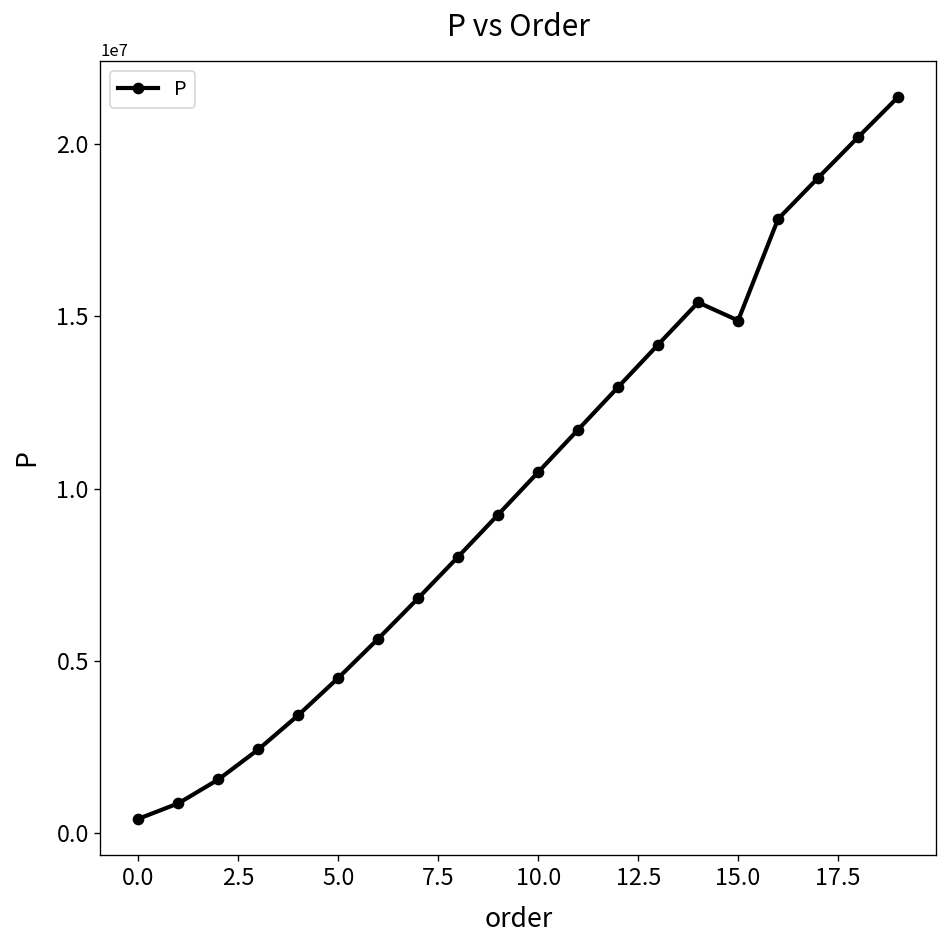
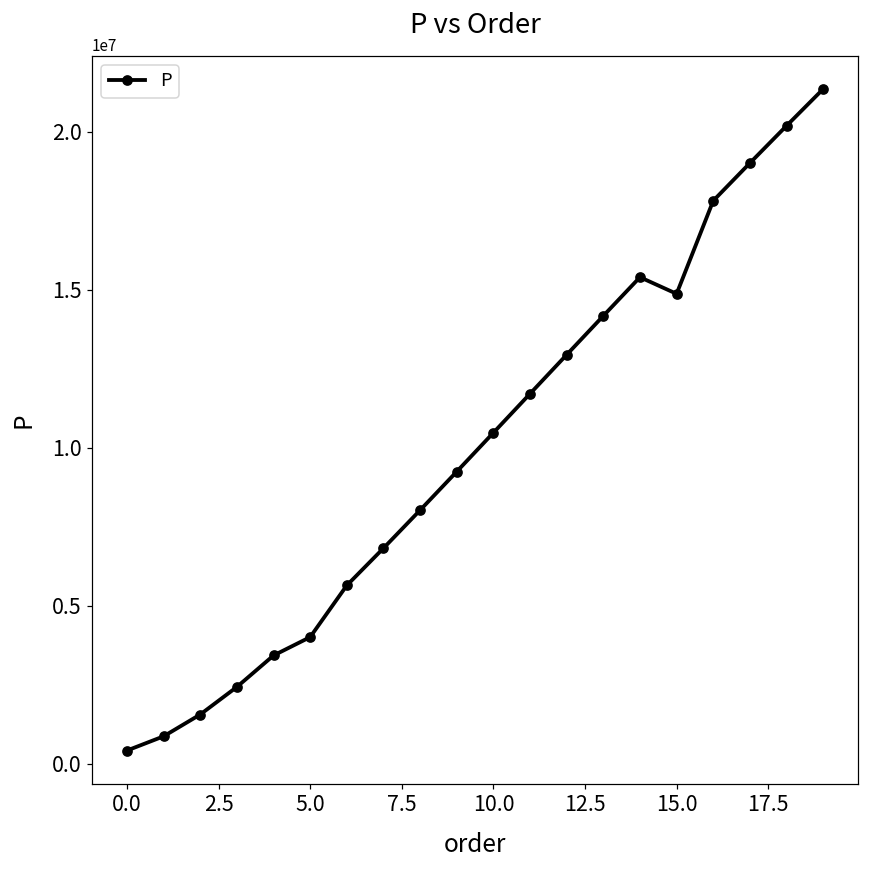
  {
    "0.0": 400000,
-   "5.0": 4500000,
+   "5.0": 4000000,
    "10.0": 10500000,
    "15.0": 14900000
  }
